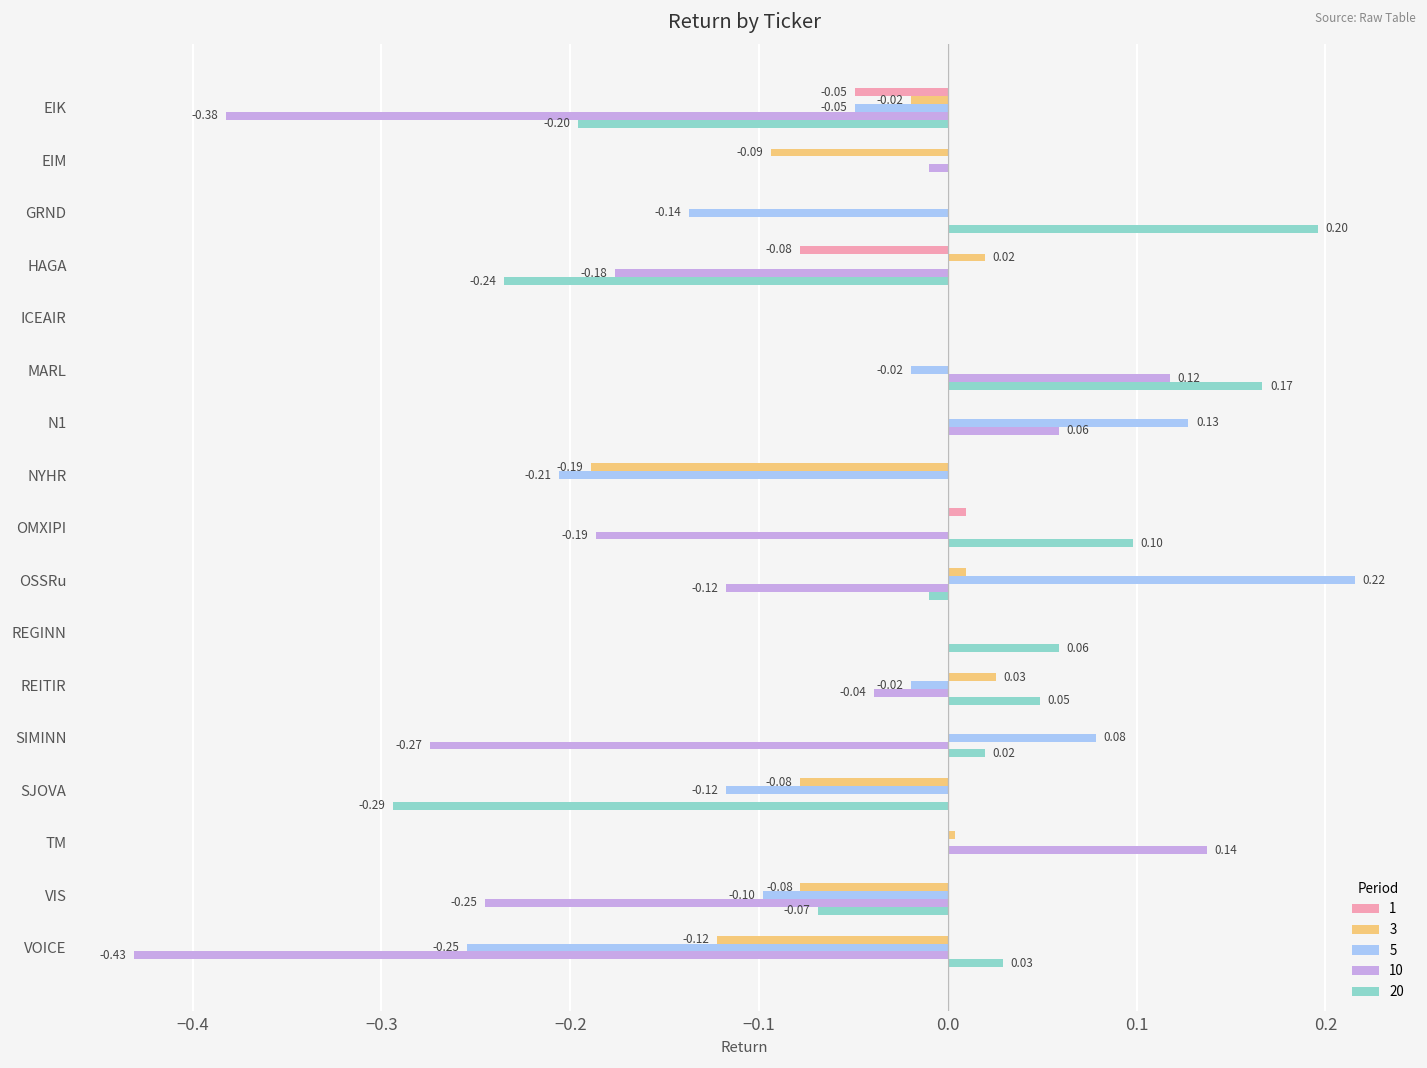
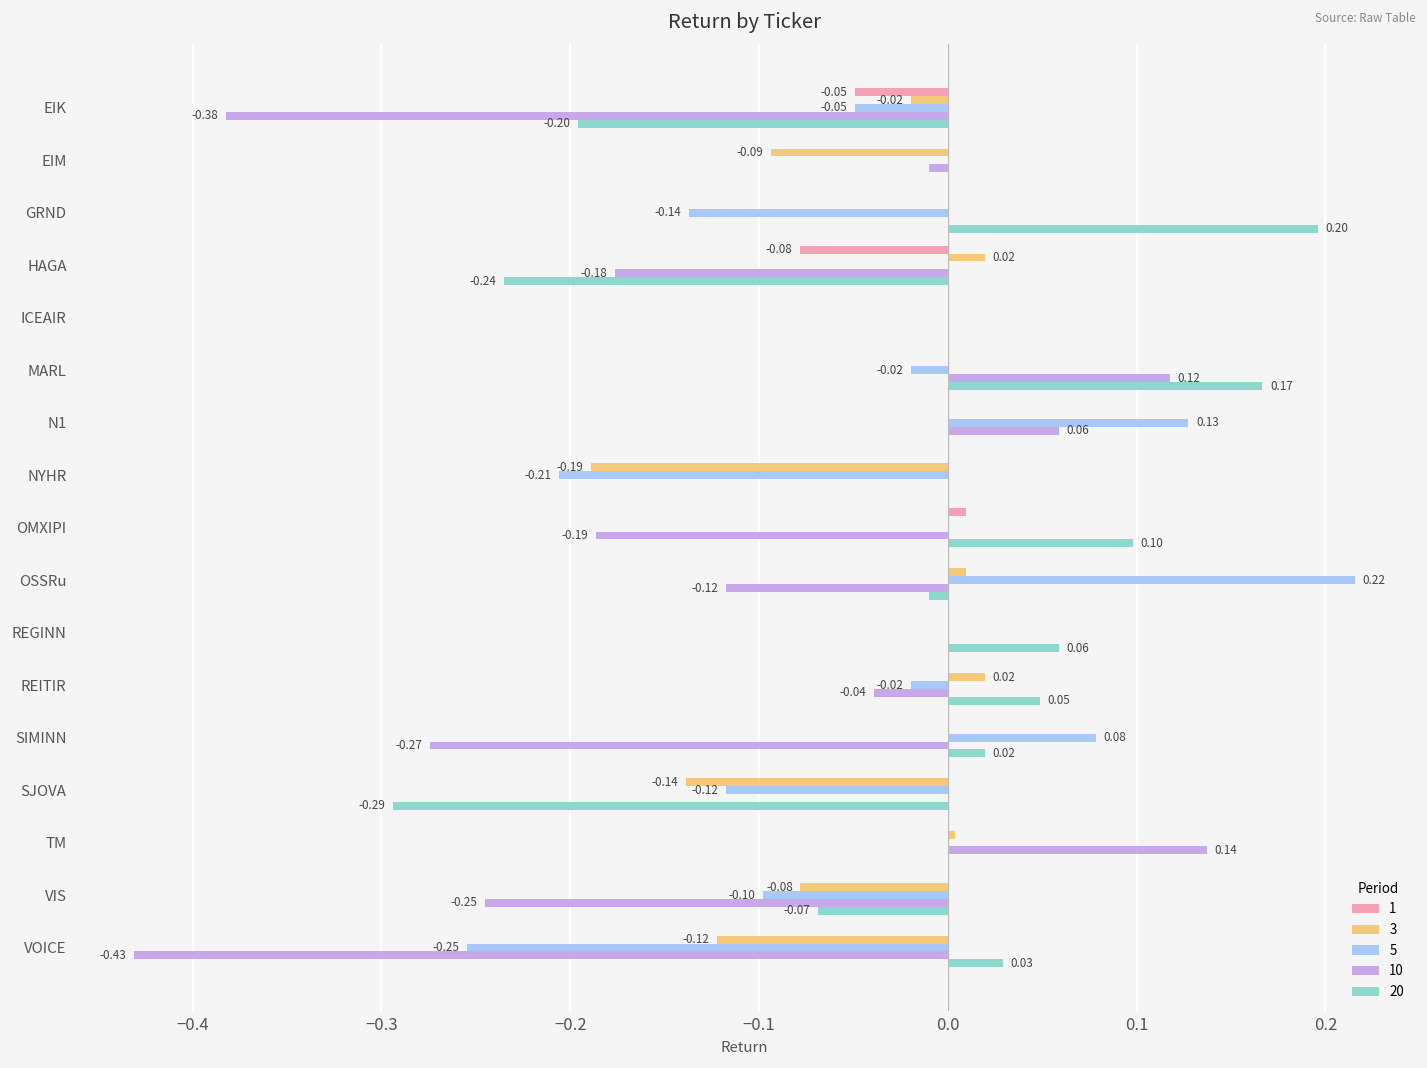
  {
    "1": {
      "EIK": -0.05,
      "HAGA": -0.08
    },
    "3": {
      "EIK": -0.02,
      "EIM": -0.09,
      "HAGA": 0.02,
      "NYHR": -0.19,
-     "REITIR": 0.03,
-     "SJOVA": -0.08,
+     "REITIR": 0.02,
+     "SJOVA": -0.14,
      "VIS": -0.08,
      "VOICE": -0.12
    }
  }
